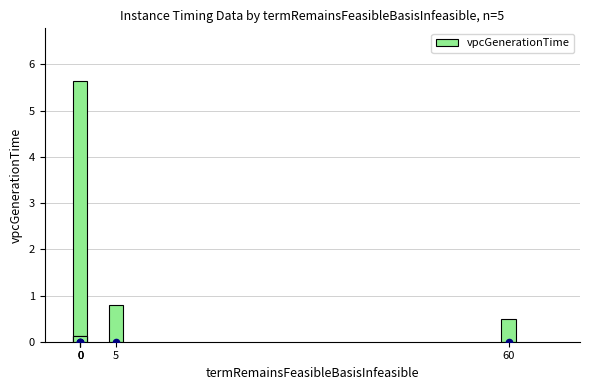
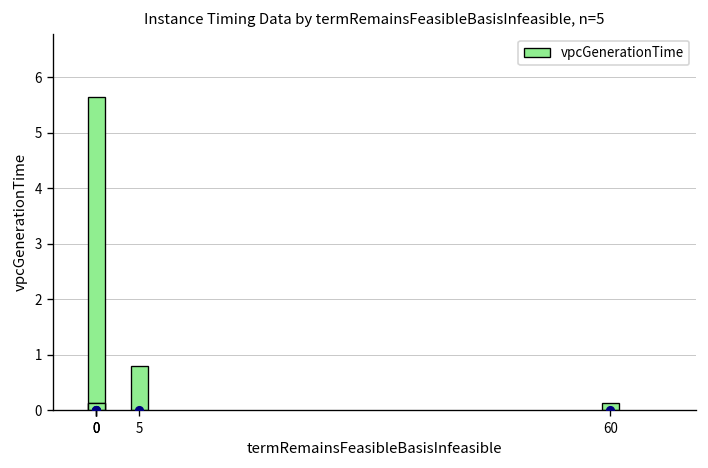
  {
    "vpcGenerationTime": {
      "5": 0.8,
-     "60": 0.5
+     "60": 0.1
    }
  }
